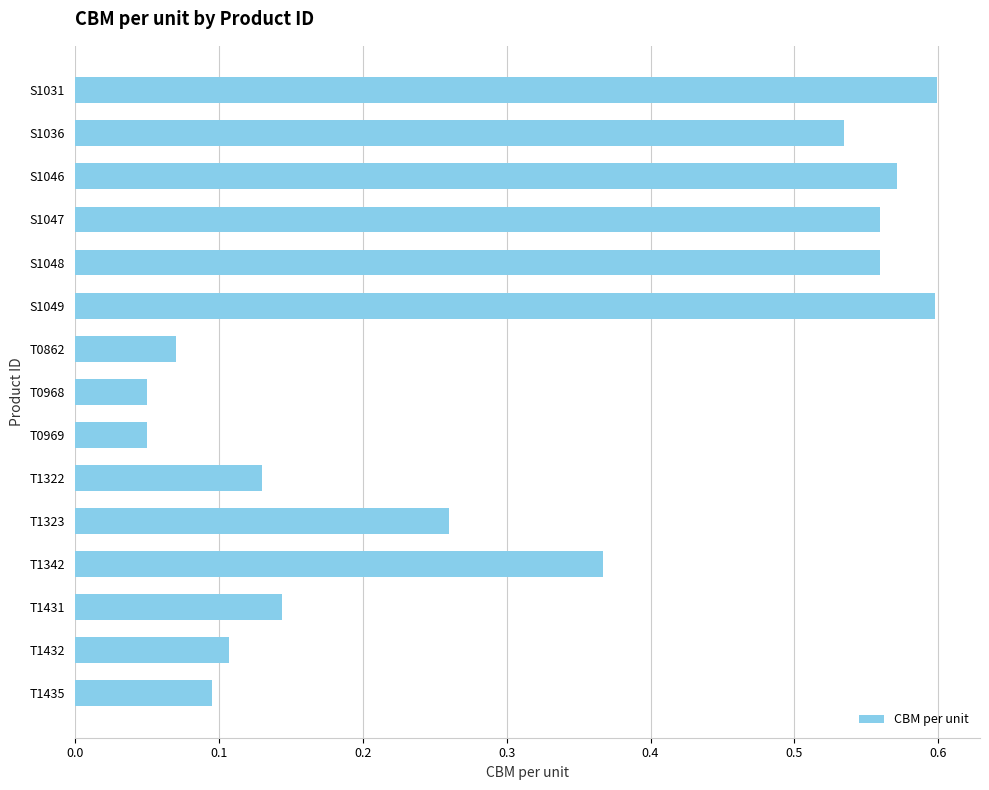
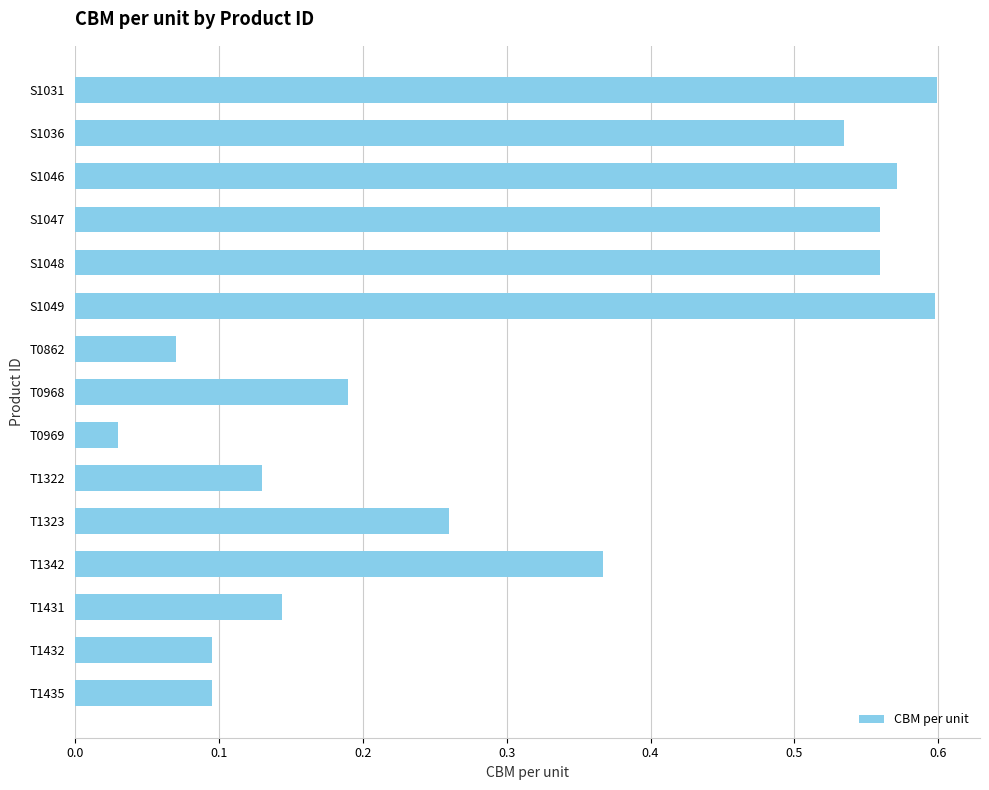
  {
    "S1031": 0.599,
    "S1036": 0.534,
    "S1046": 0.572,
    "S1047": 0.560,
    "S1048": 0.560,
    "S1049": 0.598,
    "T0862": 0.070,
-   "T0968": 0.05,
-   "T0969": 0.05,
+   "T0968": 0.19,
+   "T0969": 0.03,
    "T1322": 0.130,
    "T1323": 0.260,
    "T1342": 0.367,
    "T1431": 0.144,
-   "T1432": 0.107,
+   "T1432": 0.095,
    "T1435": 0.095
  }
